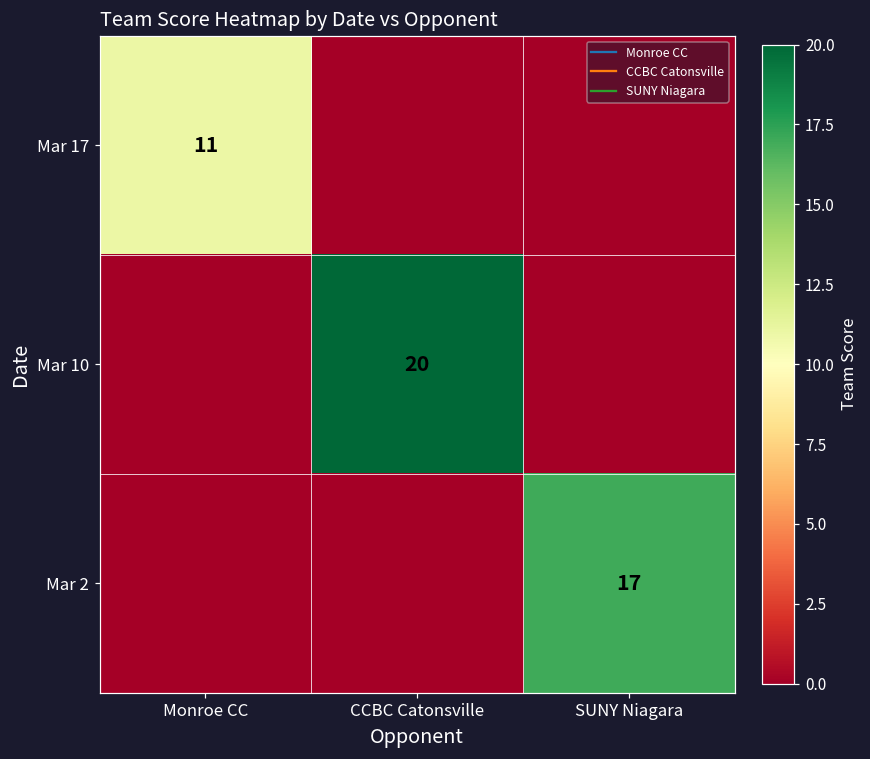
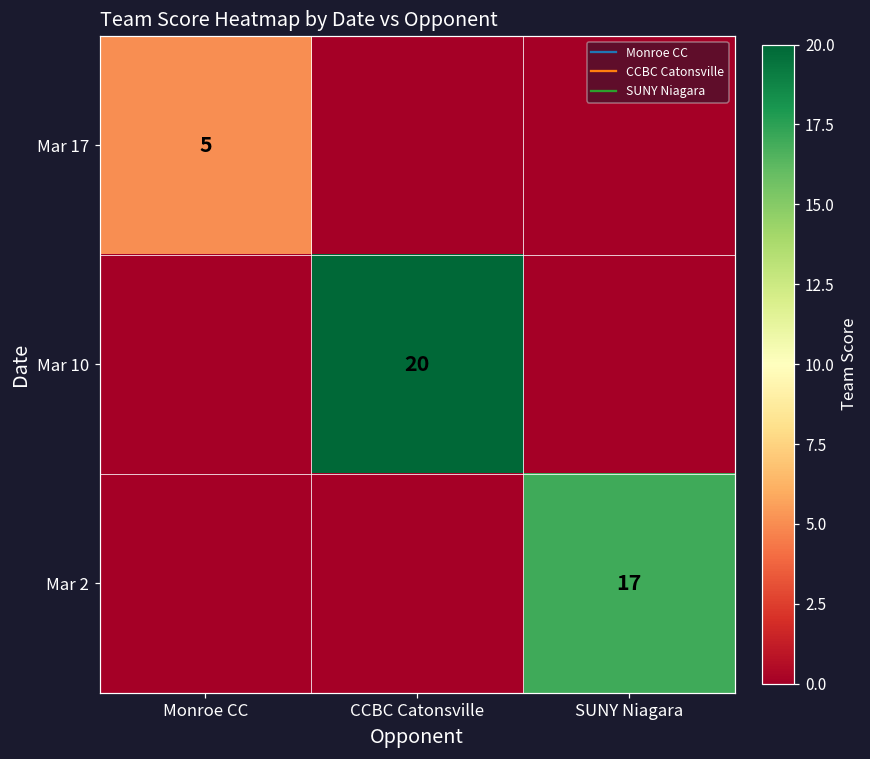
  {
    "Mar 17": {
-     "Monroe CC": 11
+     "Monroe CC": 5
    },
    "Mar 10": {
      "CCBC Catonsville": 20
    },
    "Mar 2": {
      "SUNY Niagara": 17
    }
  }
